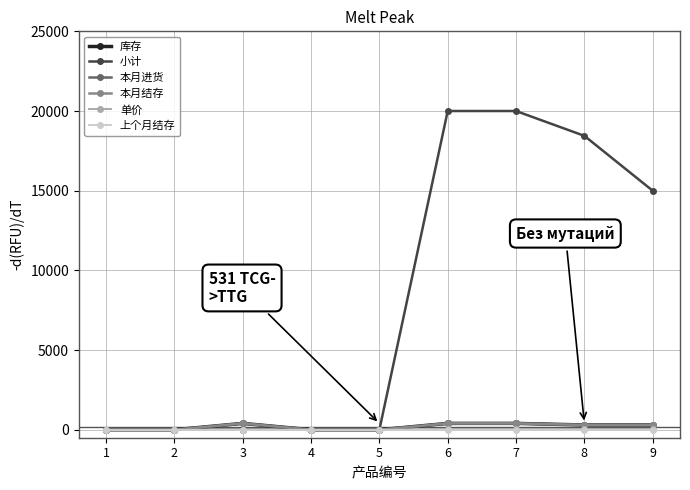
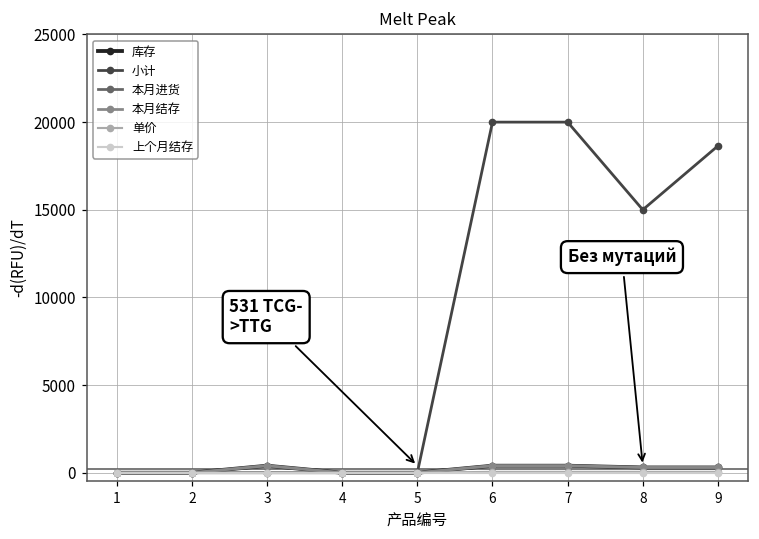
  {
    "小计": {
      "6": 20000,
      "7": 20000,
-     "8": 18400,
-     "9": 15000
+     "8": 15000,
+     "9": 18600
    }
  }
